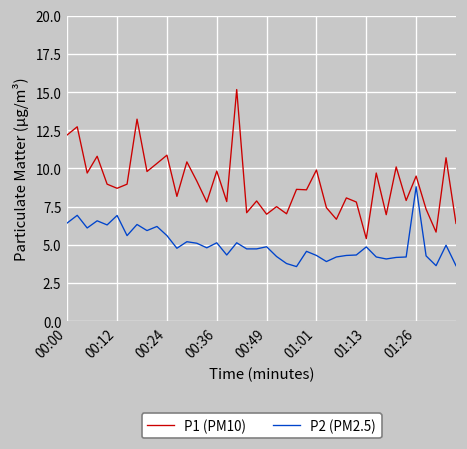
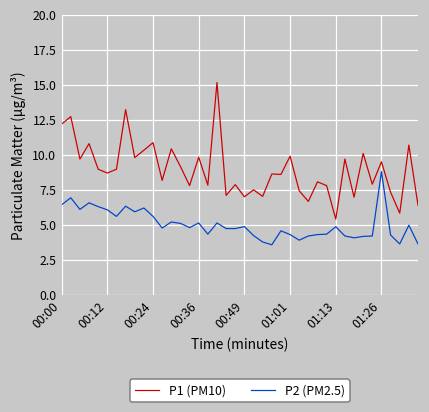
  {
    "P1 (PM10)": {
      "00:00": 12.2,
      "00:12": 8.7,
      "00:24": 10.9,
      "00:36": 9.8,
      "00:49": 7.0,
      "01:01": 9.9,
      "01:13": 5.4,
      "01:26": 9.5
    },
    "P2 (PM2.5)": {
      "00:00": 6.4,
-     "00:12": 6.9,
+     "00:12": 6.1,
      "00:24": 5.6,
      "00:36": 5.1,
      "00:49": 4.9,
      "01:01": 4.3,
      "01:13": 4.9,
      "01:26": 8.8
    }
  }
